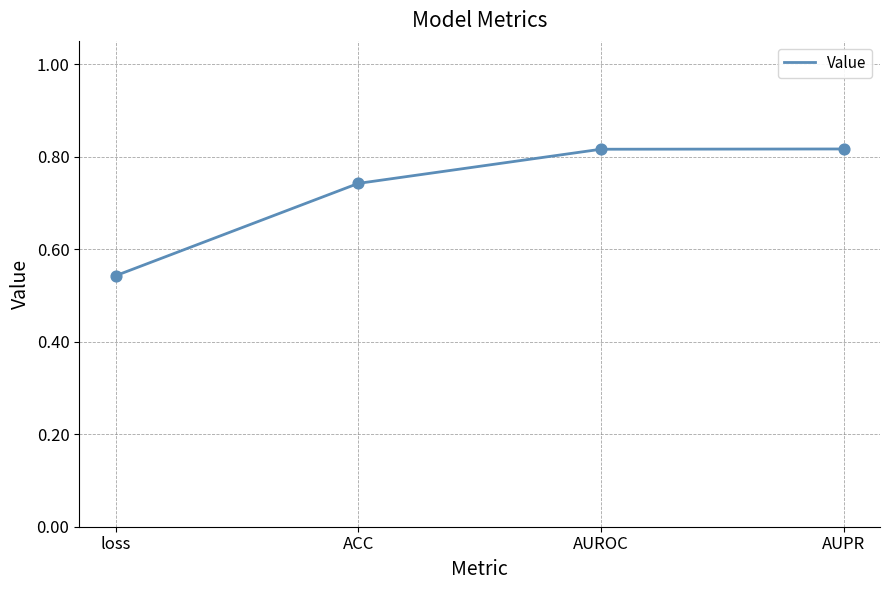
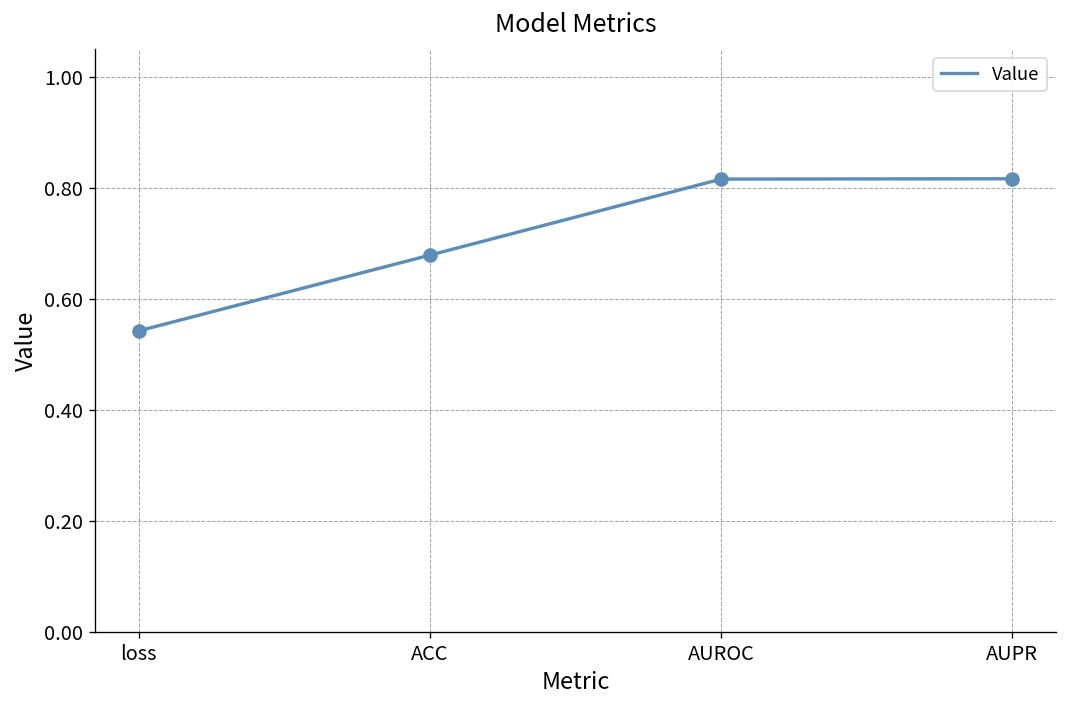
  {
    "loss": 0.54,
-   "ACC": 0.74,
+   "ACC": 0.68,
    "AUROC": 0.82,
    "AUPR": 0.82
  }
